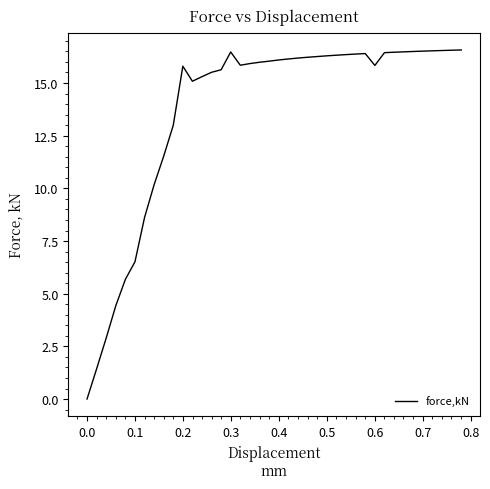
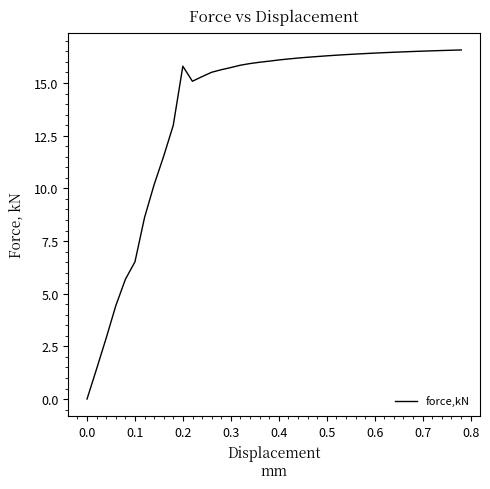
  {
    "0.0": 0.0,
    "0.1": 6.5,
    "0.2": 15.8,
-   "0.3": 16.5,
+   "0.3": 15.7,
    "0.5": 16.3,
-   "0.6": 15.8
+   "0.6": 16.4
  }
